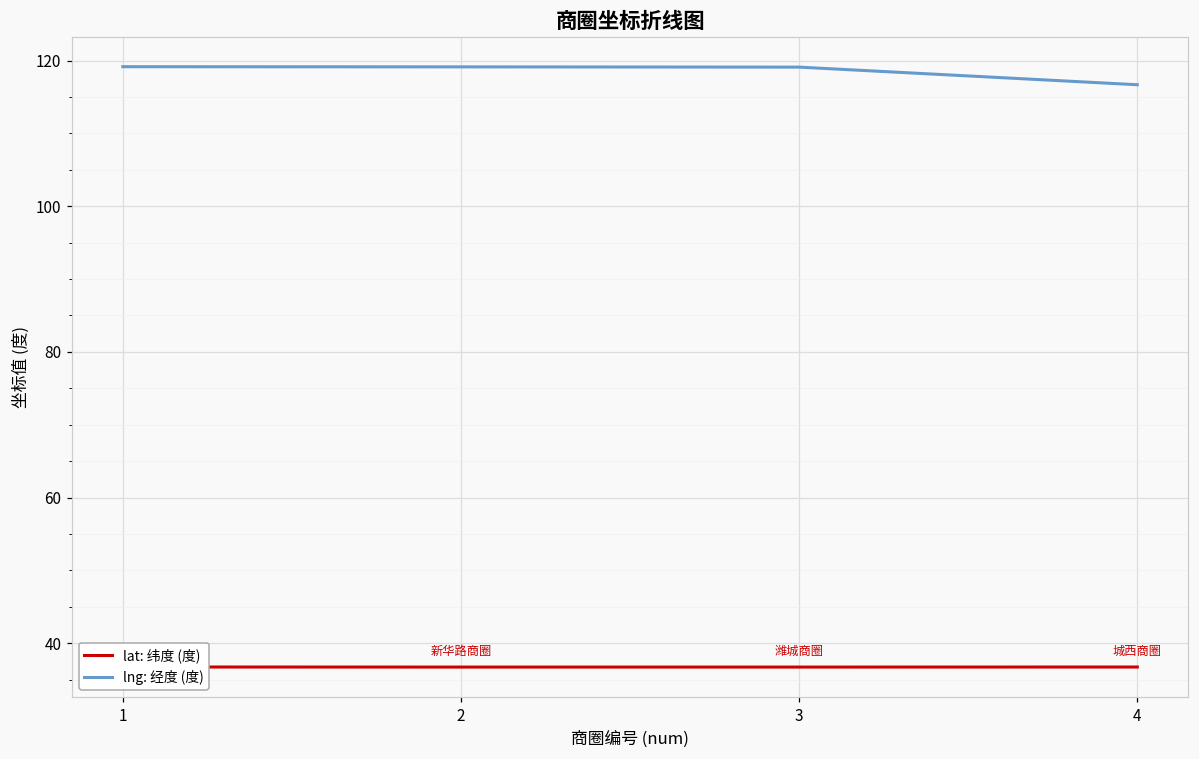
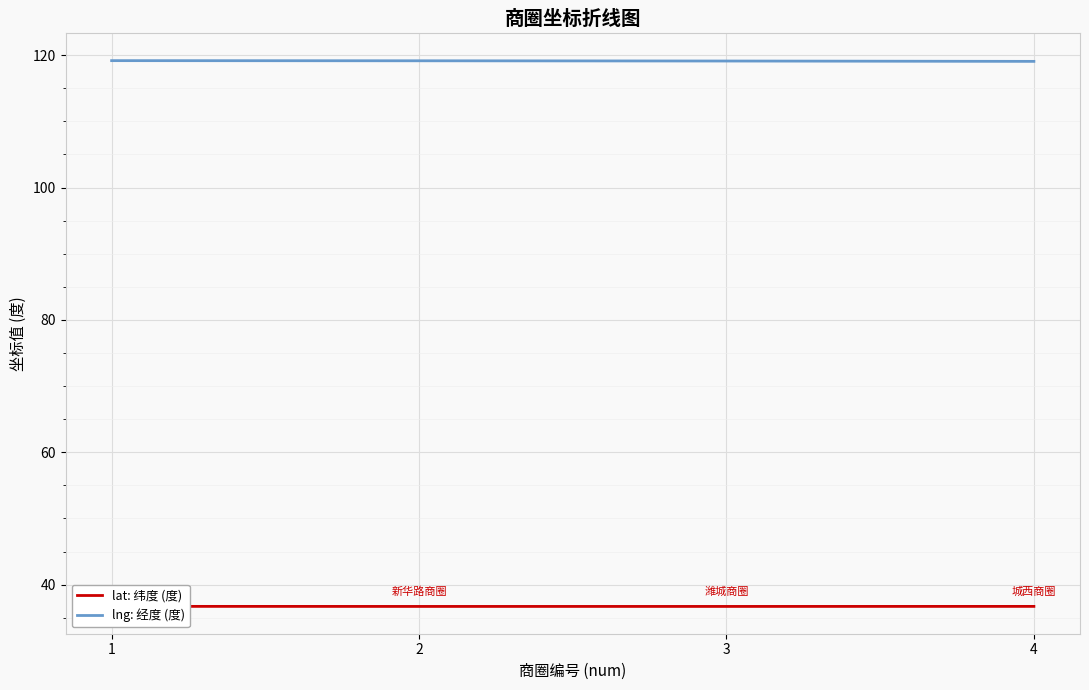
  {
    "lat: 纬度 (度)": {
      "2": 37,
      "3": 37,
      "4": 37
    },
    "lng: 经度 (度)": {
      "1": 119,
      "2": 119,
      "3": 119,
-     "4": 117
+     "4": 119
    }
  }
